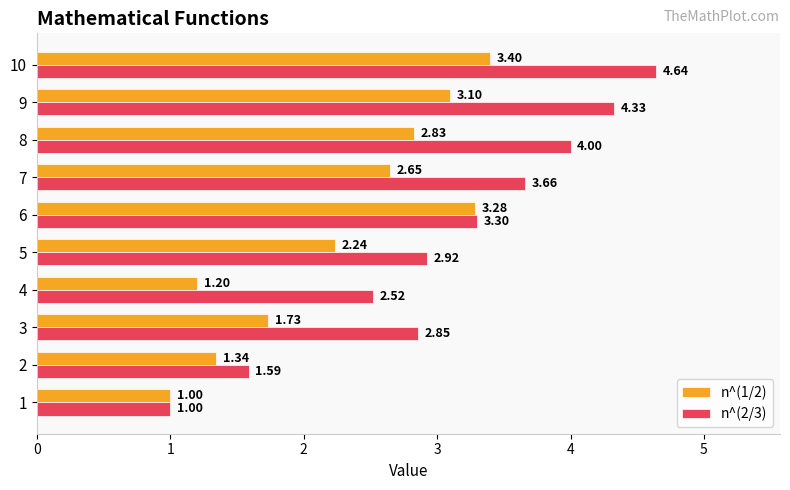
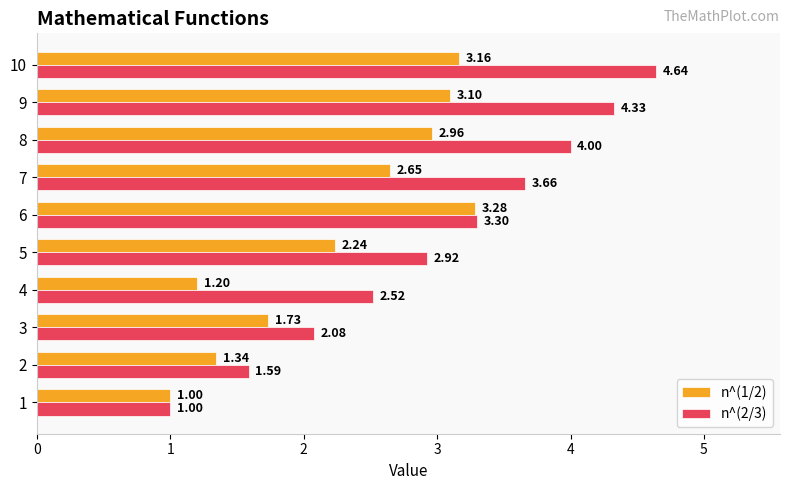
  {
    "n^(1/2)": {
-     "10": 3.40,
+     "10": 3.16,
      "9": 3.10,
-     "8": 2.83,
+     "8": 2.96,
      "7": 2.65,
      "6": 3.28,
      "5": 2.24,
      "4": 1.20,
      "3": 1.73,
      "2": 1.34,
      "1": 1.00
    },
    "n^(2/3)": {
      "10": 4.64,
      "9": 4.33,
      "8": 4.00,
      "7": 3.66,
      "6": 3.30,
      "5": 2.92,
      "4": 2.52,
-     "3": 2.85,
+     "3": 2.08,
      "2": 1.59,
      "1": 1.00
    }
  }
